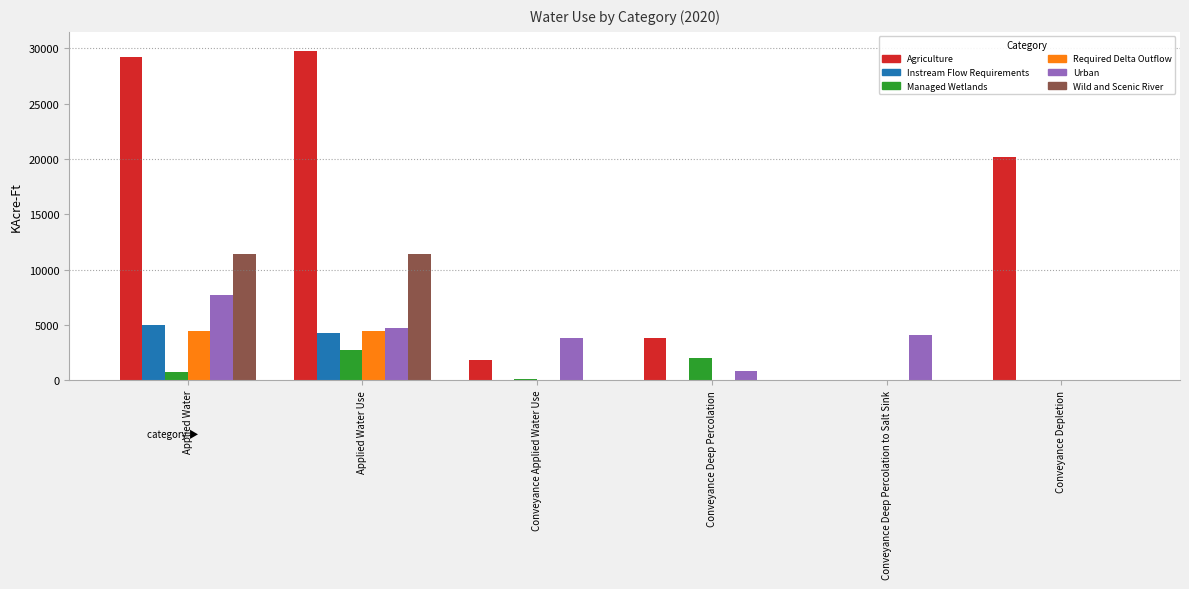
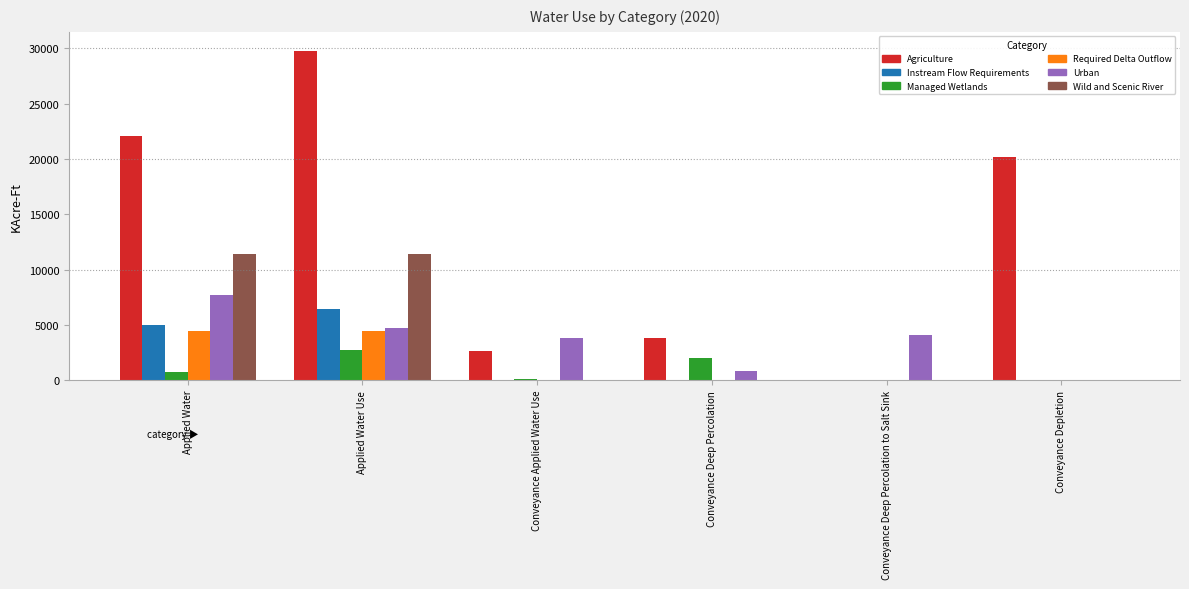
  {
    "Agriculture": {
-     "Applied Water": 29200,
+     "Applied Water": 22100,
      "Applied Water Use": 29700,
-     "Conveyance Applied Water Use": 1800,
+     "Conveyance Applied Water Use": 2700,
      "Conveyance Deep Percolation": 3800,
      "Conveyance Depletion": 20200
    },
    "Instream Flow Requirements": {
      "Applied Water": 4900,
-     "Applied Water Use": 4200,
+     "Applied Water Use": 6400,
      "Conveyance Applied Water Use": 0,
      "Conveyance Deep Percolation": 0,
      "Conveyance Deep Percolation to Salt Sink": 0,
      "Conveyance Depletion": 0
    },
    "Managed Wetlands": {
      "Applied Water": 800,
      "Applied Water Use": 2700,
      "Conveyance Deep Percolation": 2000,
      "Conveyance Deep Percolation to Salt Sink": 0,
      "Conveyance Depletion": 0
    },
    "Required Delta Outflow": {
      "Applied Water": 4400,
      "Applied Water Use": 4400,
      "Conveyance Applied Water Use": 0,
      "Conveyance Deep Percolation": 0,
      "Conveyance Deep Percolation to Salt Sink": 0,
      "Conveyance Depletion": 0
    },
    "Urban": {
      "Applied Water": 7700,
      "Applied Water Use": 4700,
      "Conveyance Applied Water Use": 3800,
      "Conveyance Deep Percolation": 800,
      "Conveyance Deep Percolation to Salt Sink": 4100,
      "Conveyance Depletion": 0
    },
    "Wild and Scenic River": {
      "Applied Water": 11400,
      "Applied Water Use": 11400,
      "Conveyance Applied Water Use": 0,
      "Conveyance Deep Percolation": 0,
      "Conveyance Deep Percolation to Salt Sink": 0,
      "Conveyance Depletion": 0
    }
  }
